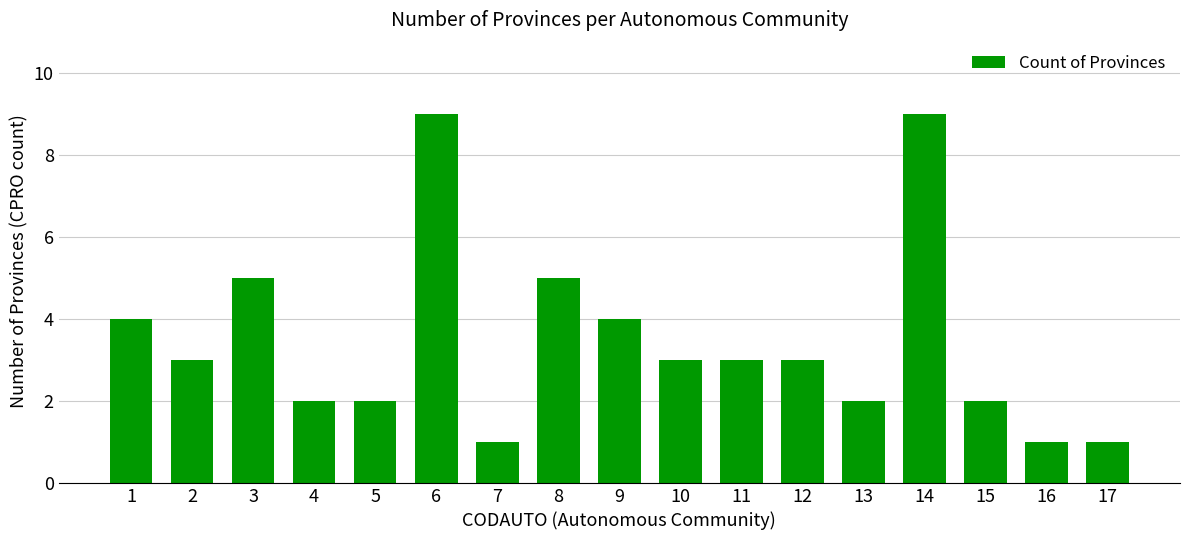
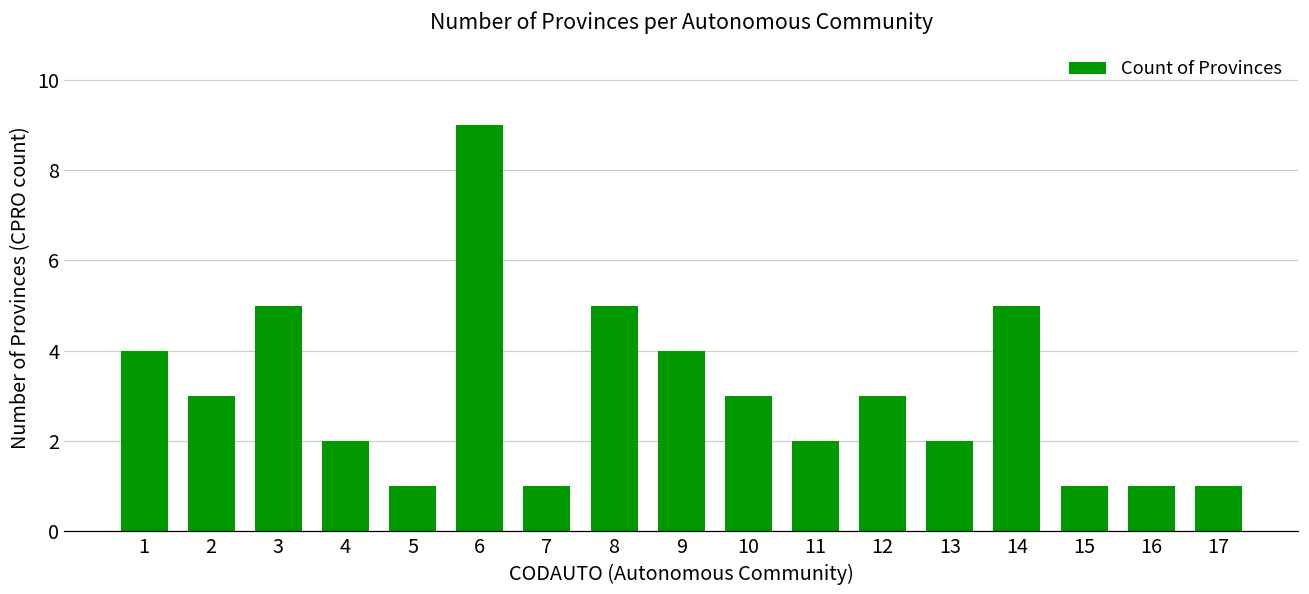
  {
    "1": 4,
    "2": 3,
    "3": 5,
    "4": 2,
-   "5": 2,
+   "5": 1,
    "6": 9,
    "7": 1,
    "8": 5,
    "9": 4,
    "10": 3,
-   "11": 3,
+   "11": 2,
    "12": 3,
    "13": 2,
-   "14": 9,
-   "15": 2,
+   "14": 5,
+   "15": 1,
    "16": 1,
    "17": 1
  }
